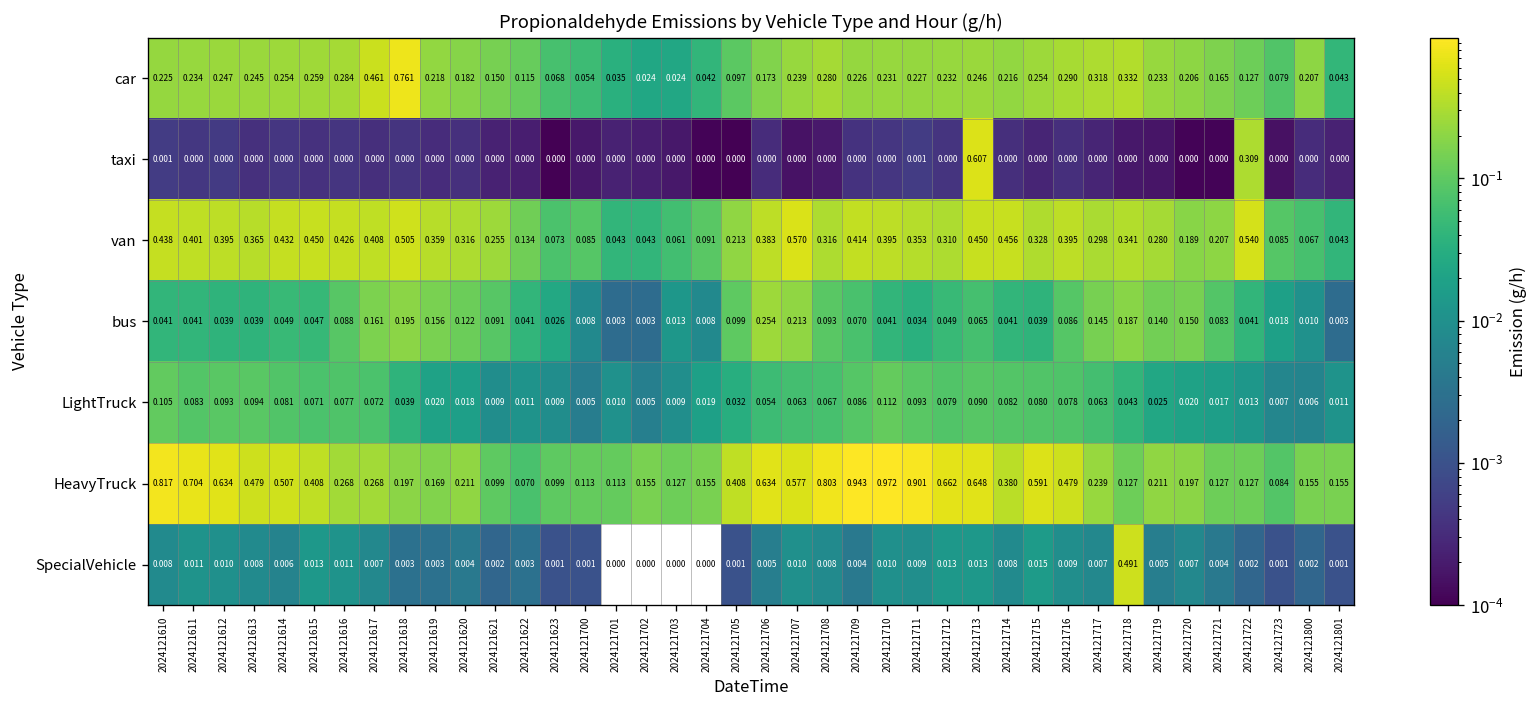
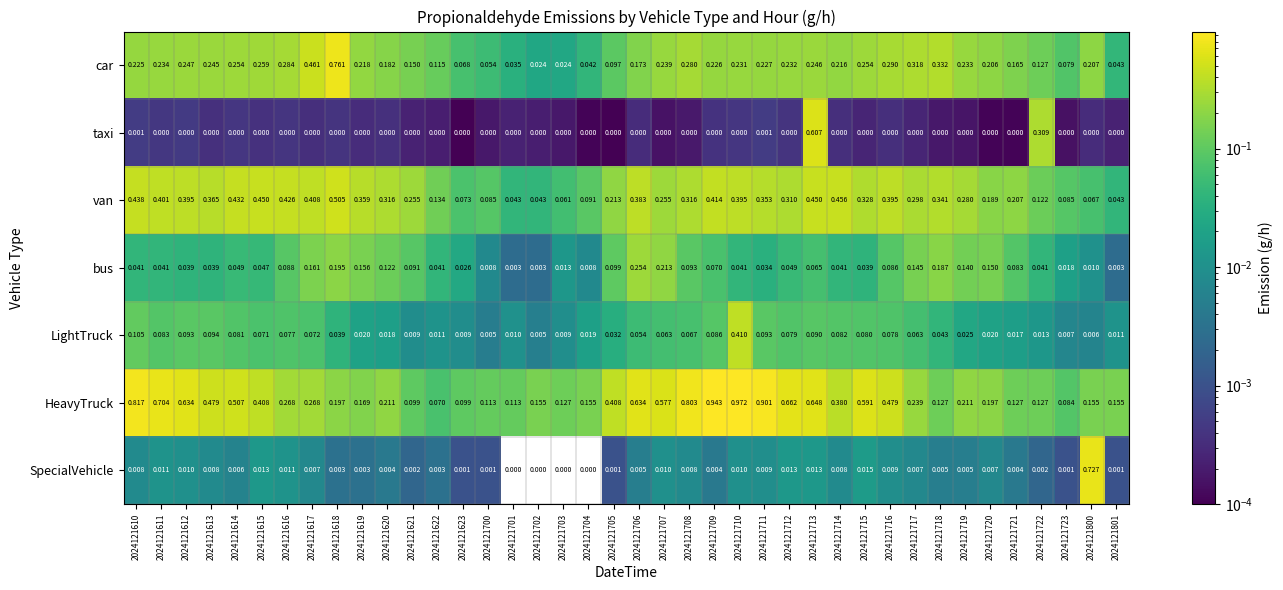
  {
    "van": {
      "2024121610": 0.438,
      "2024121611": 0.401,
      "2024121612": 0.395,
      "2024121613": 0.365,
      "2024121614": 0.432,
      "2024121615": 0.450,
      "2024121616": 0.426,
      "2024121617": 0.408,
      "2024121618": 0.505,
      "2024121619": 0.359,
      "2024121620": 0.316,
      "2024121621": 0.255,
      "2024121622": 0.134,
      "2024121623": 0.073,
      "2024121700": 0.085,
      "2024121701": 0.043,
      "2024121702": 0.043,
      "2024121703": 0.061,
      "2024121704": 0.091,
      "2024121705": 0.213,
      "2024121706": 0.383,
-     "2024121707": 0.570,
+     "2024121707": 0.255,
      "2024121708": 0.316,
      "2024121709": 0.414,
      "2024121710": 0.395,
      "2024121711": 0.353,
      "2024121712": 0.310,
      "2024121713": 0.450,
      "2024121714": 0.456,
      "2024121715": 0.328,
      "2024121716": 0.395,
      "2024121717": 0.298,
      "2024121718": 0.341,
      "2024121719": 0.280,
      "2024121720": 0.189,
      "2024121721": 0.207,
-     "2024121722": 0.540,
+     "2024121722": 0.122,
      "2024121723": 0.085,
      "2024121800": 0.067,
      "2024121801": 0.043
    },
    "LightTruck": {
      "2024121610": 0.105,
      "2024121611": 0.083,
      "2024121612": 0.093,
      "2024121613": 0.094,
      "2024121614": 0.081,
      "2024121615": 0.071,
      "2024121616": 0.077,
      "2024121617": 0.072,
      "2024121618": 0.039,
      "2024121619": 0.020,
      "2024121620": 0.018,
      "2024121621": 0.009,
      "2024121622": 0.011,
      "2024121623": 0.009,
      "2024121700": 0.005,
      "2024121701": 0.010,
      "2024121702": 0.005,
      "2024121703": 0.009,
      "2024121704": 0.019,
      "2024121705": 0.032,
      "2024121706": 0.054,
      "2024121707": 0.063,
      "2024121708": 0.067,
      "2024121709": 0.086,
-     "2024121710": 0.112,
+     "2024121710": 0.410,
      "2024121711": 0.093,
      "2024121712": 0.079,
      "2024121713": 0.090,
      "2024121714": 0.082,
      "2024121715": 0.080,
      "2024121716": 0.078,
      "2024121717": 0.063,
      "2024121718": 0.043,
      "2024121719": 0.025,
      "2024121720": 0.020,
      "2024121721": 0.017,
      "2024121722": 0.013,
      "2024121723": 0.007,
      "2024121800": 0.006,
      "2024121801": 0.011
    },
    "SpecialVehicle": {
      "2024121610": 0.008,
      "2024121611": 0.011,
      "2024121612": 0.010,
      "2024121613": 0.008,
      "2024121614": 0.006,
      "2024121615": 0.013,
      "2024121616": 0.011,
      "2024121617": 0.007,
      "2024121618": 0.003,
      "2024121619": 0.003,
      "2024121620": 0.004,
      "2024121621": 0.002,
      "2024121622": 0.003,
      "2024121623": 0.001,
      "2024121700": 0.001,
      "2024121701": 0.000,
      "2024121702": 0.000,
      "2024121703": 0.000,
      "2024121704": 0.000,
      "2024121705": 0.001,
      "2024121706": 0.005,
      "2024121707": 0.010,
      "2024121708": 0.008,
      "2024121709": 0.004,
      "2024121710": 0.010,
      "2024121711": 0.009,
      "2024121712": 0.013,
      "2024121713": 0.013,
      "2024121714": 0.008,
      "2024121715": 0.015,
      "2024121716": 0.009,
      "2024121717": 0.007,
-     "2024121718": 0.491,
+     "2024121718": 0.005,
      "2024121719": 0.005,
      "2024121720": 0.007,
      "2024121721": 0.004,
      "2024121722": 0.002,
      "2024121723": 0.001,
-     "2024121800": 0.002,
+     "2024121800": 0.727,
      "2024121801": 0.001
    }
  }
